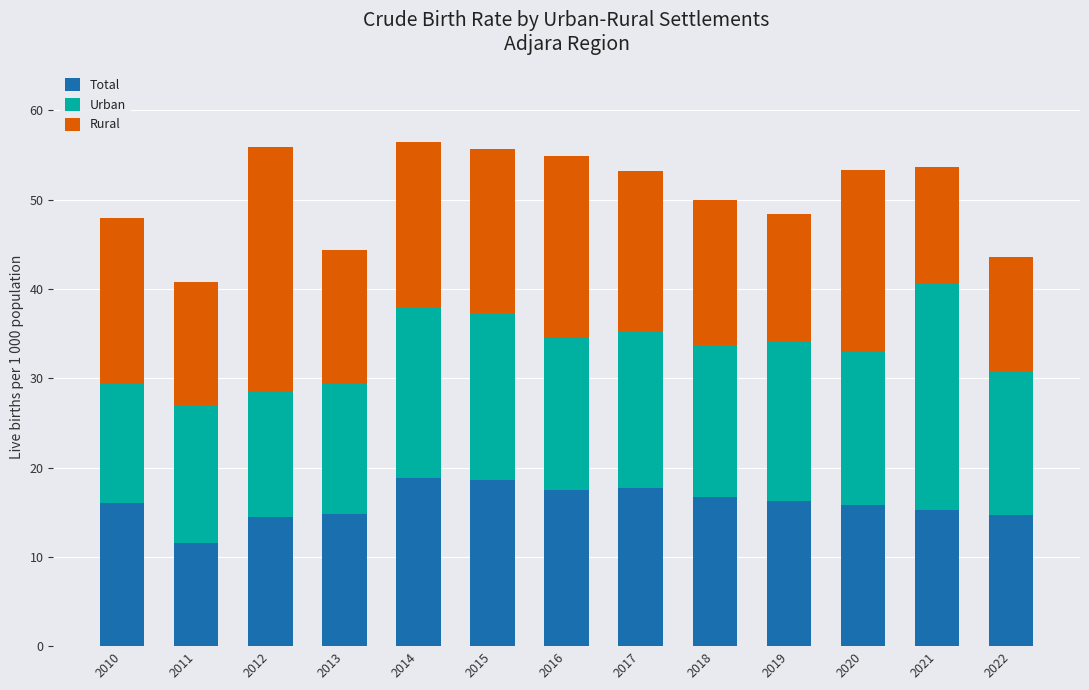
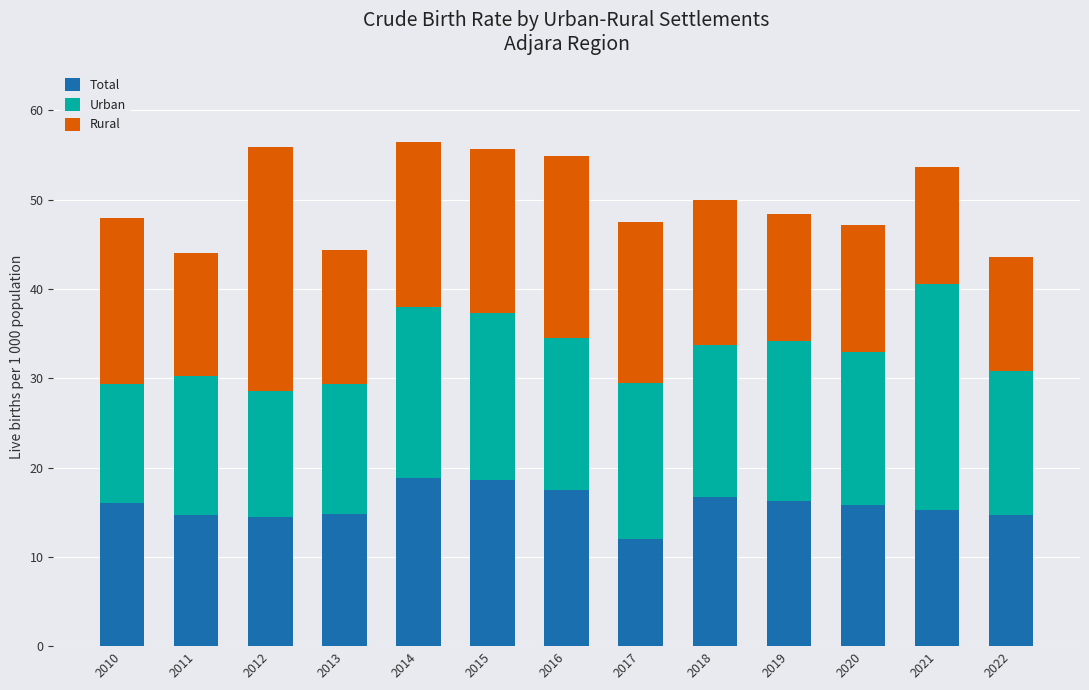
  {
    "Total": {
      "2010": 16,
-     "2011": 12,
+     "2011": 15,
      "2012": 15,
      "2013": 15,
      "2014": 19,
      "2015": 19,
      "2016": 18,
-     "2017": 18,
+     "2017": 12,
      "2018": 17,
      "2019": 16,
      "2020": 16,
      "2021": 15,
      "2022": 15
    },
    "Urban": {
      "2010": 13,
      "2011": 16,
      "2012": 14,
      "2013": 15,
      "2014": 19,
      "2015": 19,
      "2016": 17,
      "2017": 18,
      "2018": 17,
      "2019": 18,
      "2020": 17,
      "2021": 25,
      "2022": 16
    },
    "Rural": {
      "2010": 19,
      "2011": 14,
      "2012": 27,
      "2013": 15,
      "2014": 18,
      "2015": 18,
      "2016": 20,
      "2017": 18,
      "2018": 16,
      "2019": 14,
-     "2020": 20,
+     "2020": 14,
      "2021": 13,
      "2022": 13
    }
  }
